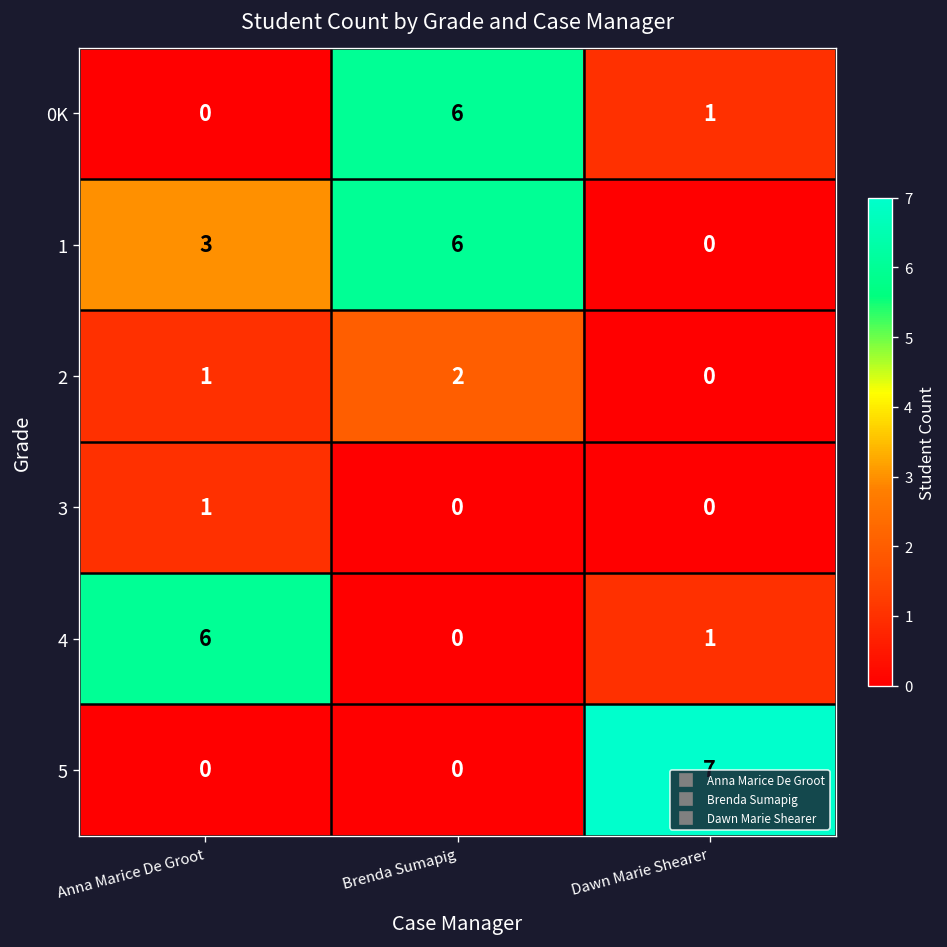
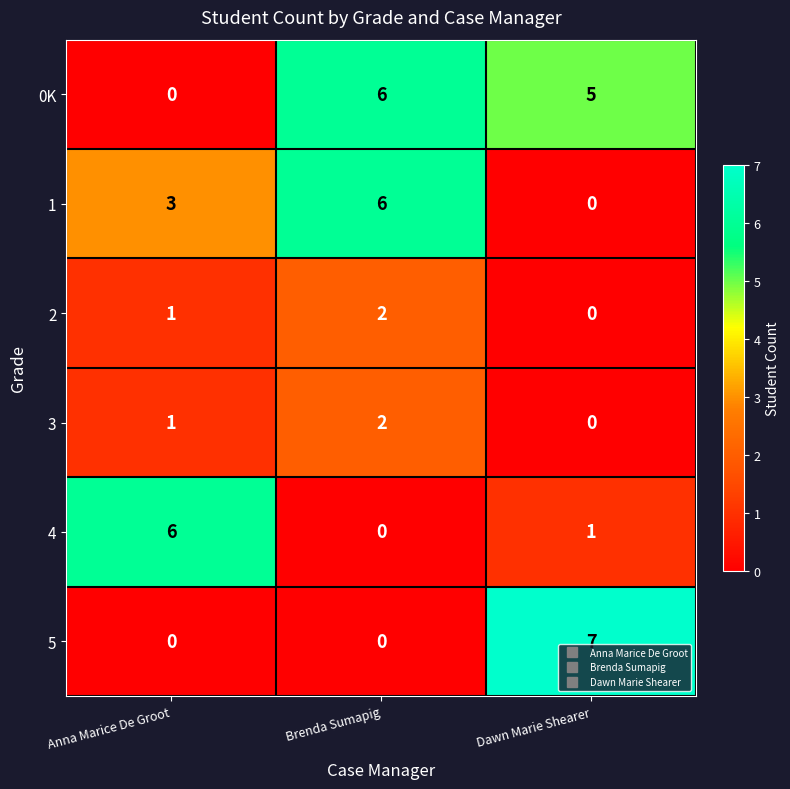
  {
    "0K": {
      "Anna Marice De Groot": 0,
      "Brenda Sumapig": 6,
-     "Dawn Marie Shearer": 1
+     "Dawn Marie Shearer": 5
    },
    "1": {
      "Anna Marice De Groot": 3,
      "Brenda Sumapig": 6,
      "Dawn Marie Shearer": 0
    },
    "2": {
      "Anna Marice De Groot": 1,
      "Brenda Sumapig": 2,
      "Dawn Marie Shearer": 0
    },
    "3": {
      "Anna Marice De Groot": 1,
-     "Brenda Sumapig": 0,
+     "Brenda Sumapig": 2,
      "Dawn Marie Shearer": 0
    },
    "4": {
      "Anna Marice De Groot": 6,
      "Brenda Sumapig": 0,
      "Dawn Marie Shearer": 1
    },
    "5": {
      "Anna Marice De Groot": 0,
      "Brenda Sumapig": 0
    }
  }
